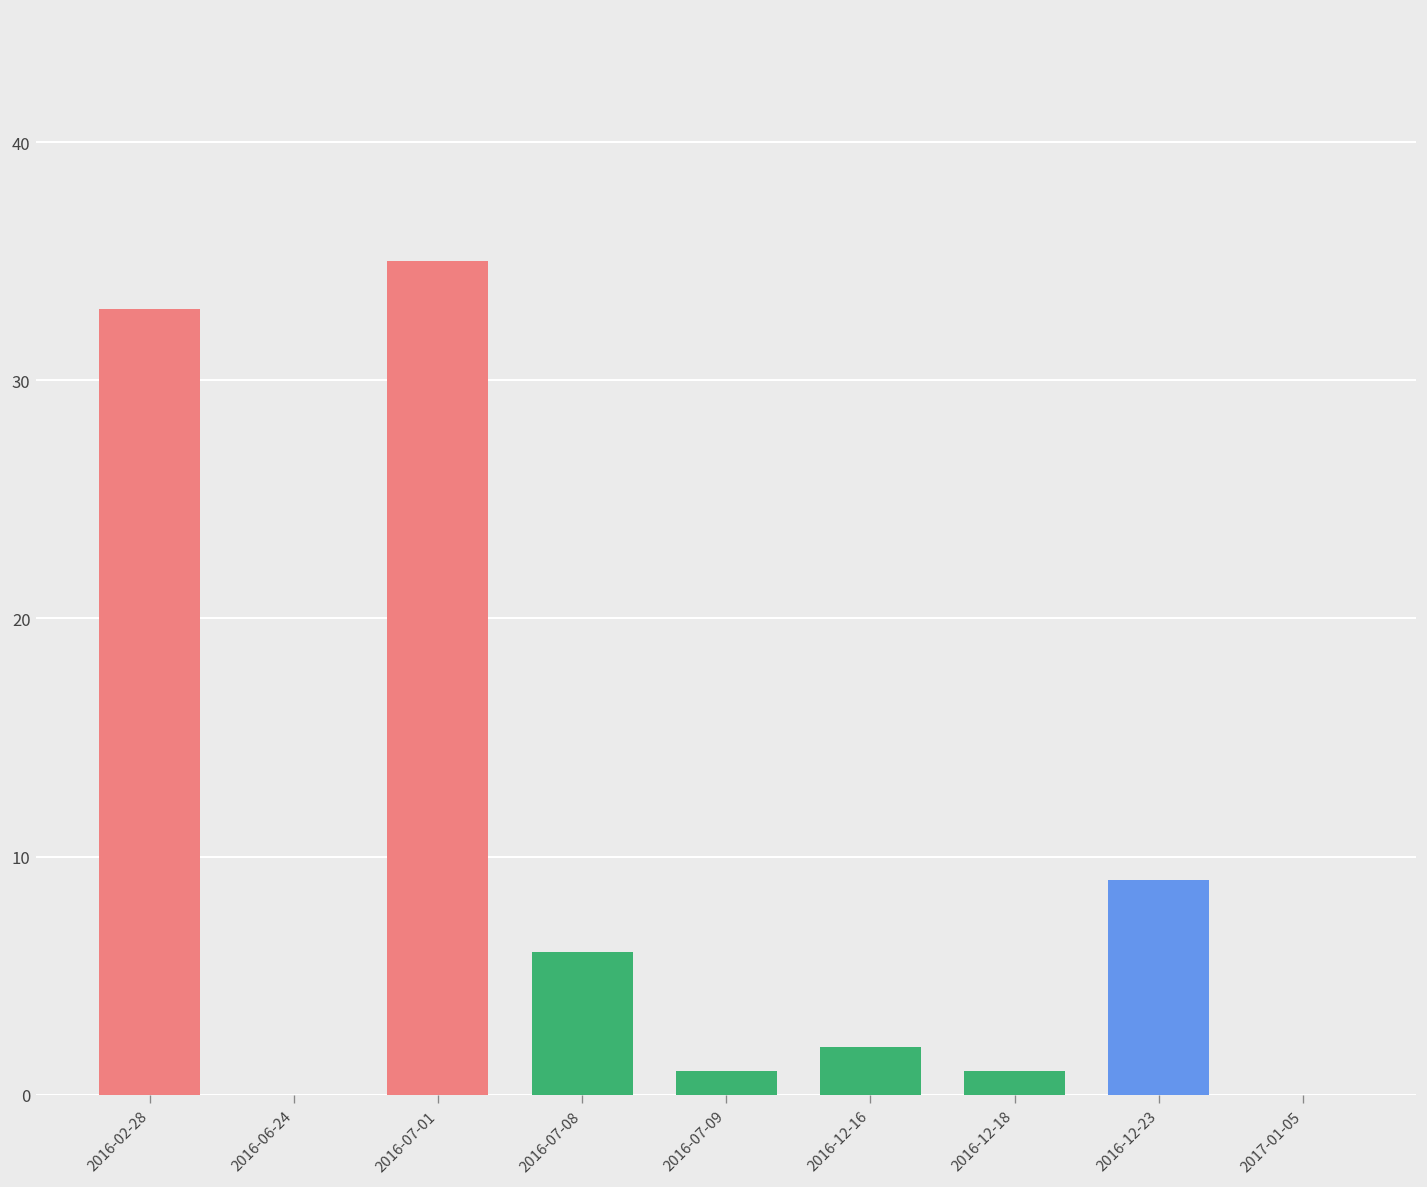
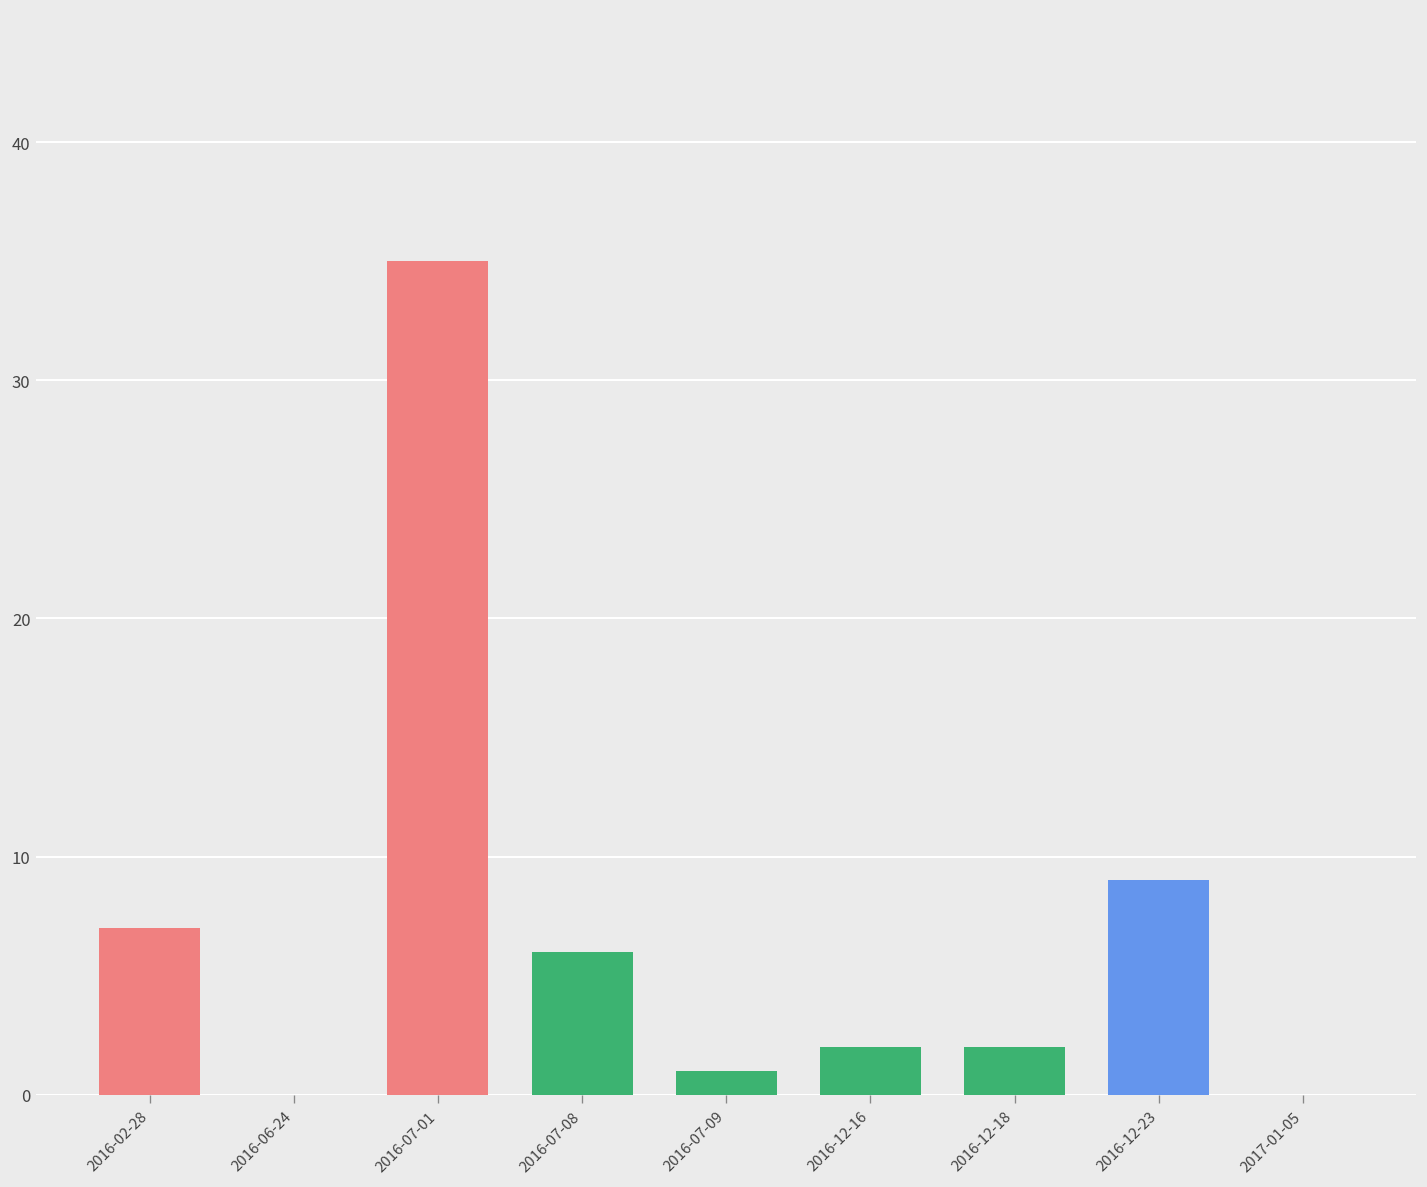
  {
-   "2016-02-28": 33,
+   "2016-02-28": 7,
    "2016-06-24": 0,
    "2016-07-01": 35,
    "2016-07-08": 6,
    "2016-07-09": 1,
    "2016-12-16": 2,
-   "2016-12-18": 1,
+   "2016-12-18": 2,
    "2016-12-23": 9,
    "2017-01-05": 0
  }
